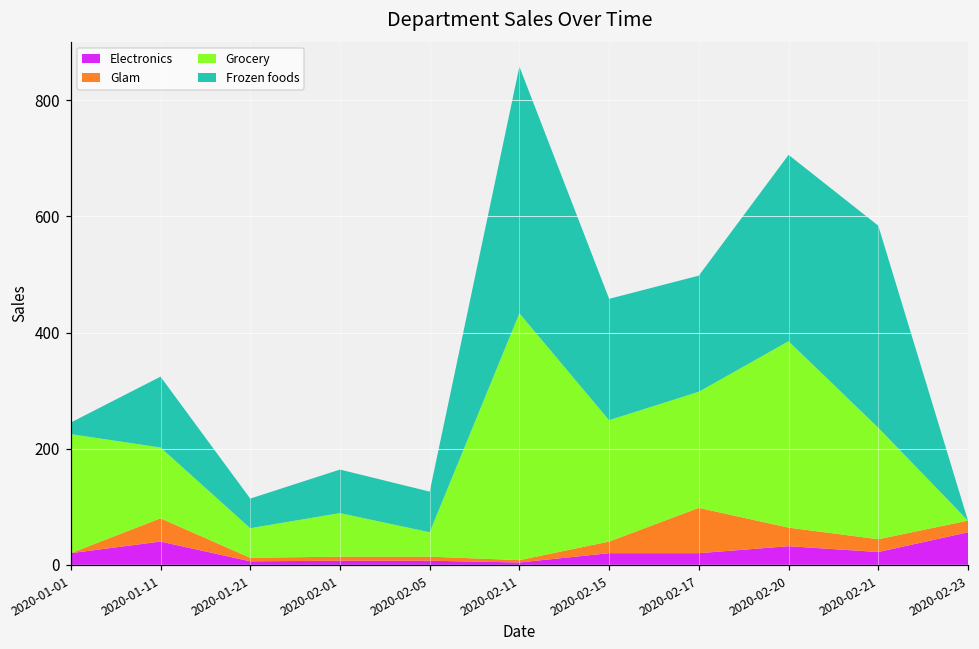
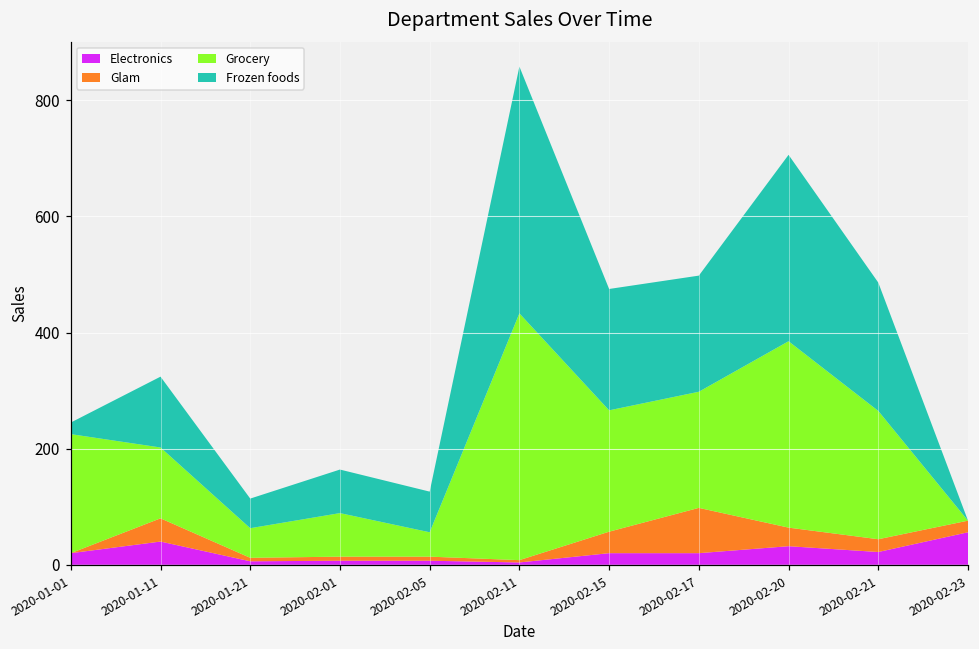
  {
    "Electronics": {
      "2020-01-11": 40,
      "2020-01-21": 10,
      "2020-02-01": 10,
      "2020-02-05": 10,
      "2020-02-15": 20,
      "2020-02-17": 20,
      "2020-02-20": 30,
      "2020-02-21": 20,
      "2020-02-23": 60
    },
    "Glam": {
      "2020-01-11": 40,
      "2020-01-21": 10,
      "2020-02-01": 10,
      "2020-02-05": 10,
-     "2020-02-15": 20,
+     "2020-02-15": 40,
      "2020-02-17": 80,
      "2020-02-20": 30,
      "2020-02-21": 20
    },
    "Grocery": {
      "2020-01-01": 210,
      "2020-01-11": 120,
      "2020-01-21": 50,
      "2020-02-01": 80,
      "2020-02-05": 40,
      "2020-02-11": 430,
      "2020-02-15": 210,
      "2020-02-17": 200,
      "2020-02-20": 320,
-     "2020-02-21": 190
+     "2020-02-21": 220
    },
    "Frozen foods": {
      "2020-01-01": 20,
      "2020-01-11": 120,
      "2020-01-21": 50,
      "2020-02-01": 80,
      "2020-02-05": 70,
      "2020-02-11": 430,
      "2020-02-15": 210,
      "2020-02-17": 200,
      "2020-02-20": 320,
-     "2020-02-21": 350
+     "2020-02-21": 220
    }
  }
